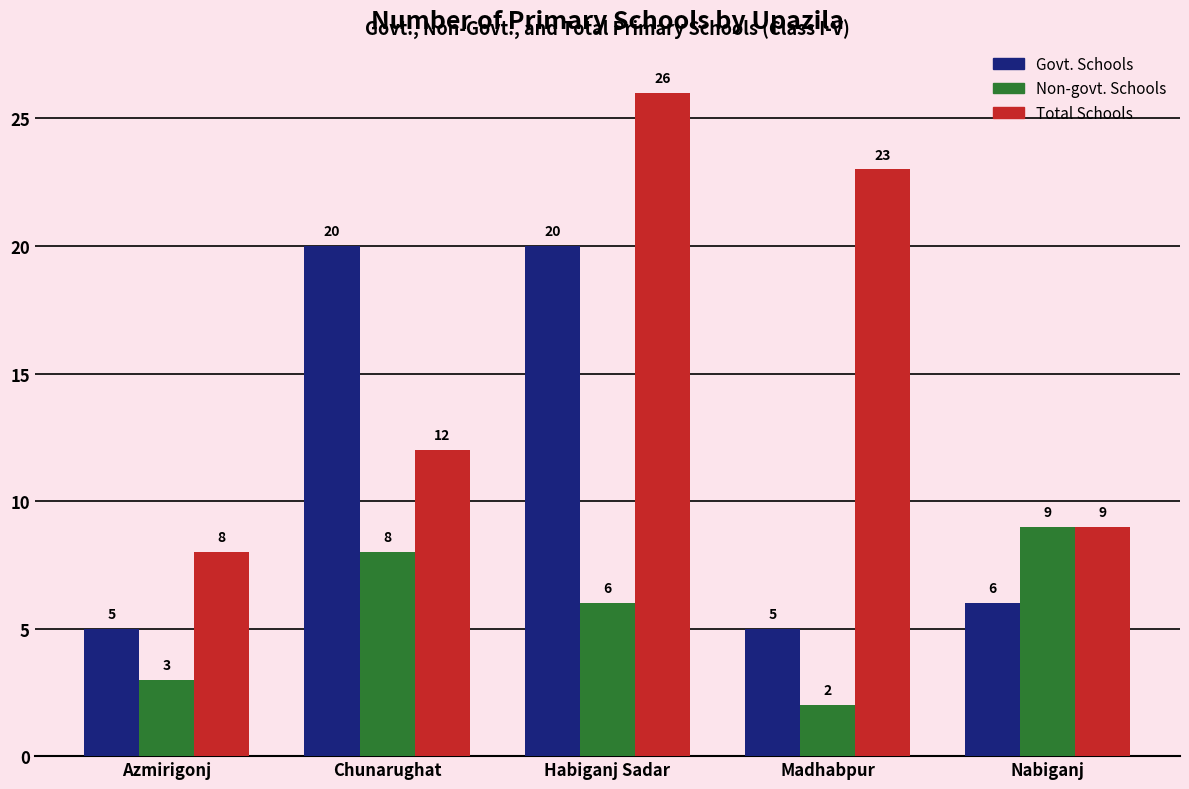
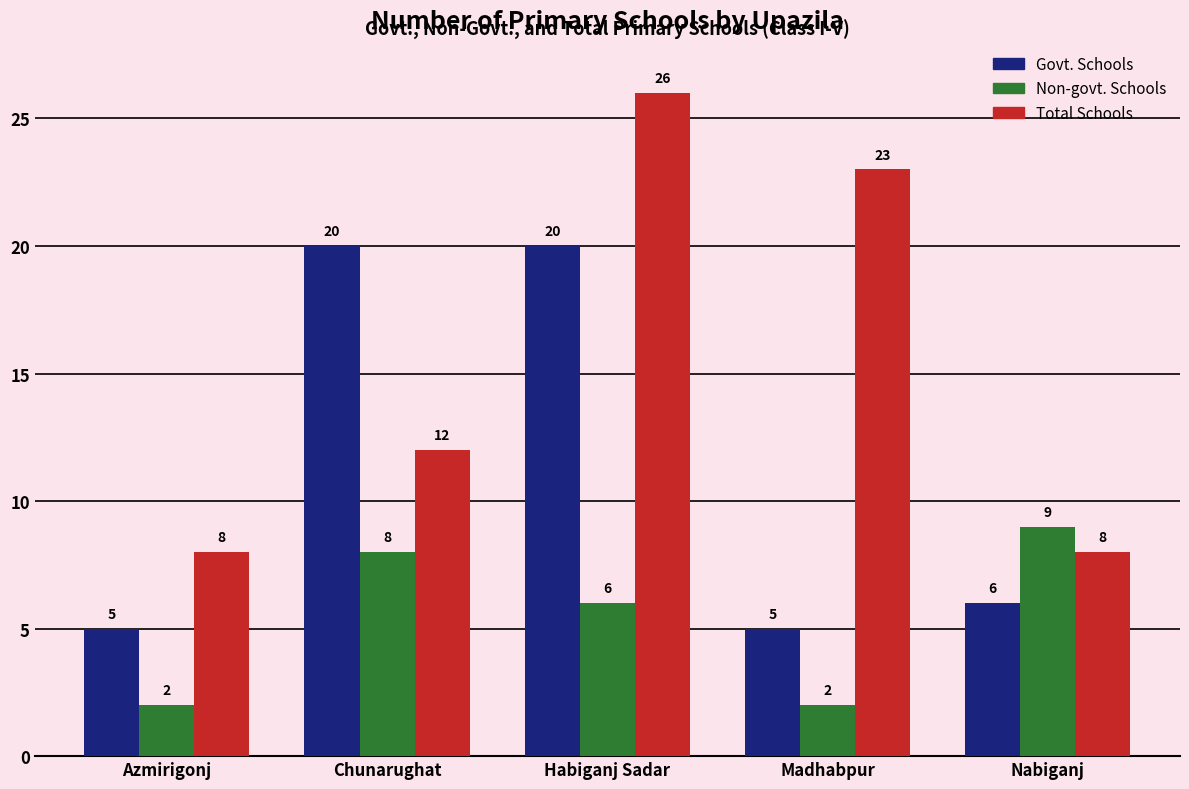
  {
    "Govt. Schools": {
      "Azmirigonj": 5,
      "Chunarughat": 20,
      "Habiganj Sadar": 20,
      "Madhabpur": 5,
      "Nabiganj": 6
    },
    "Non-govt. Schools": {
-     "Azmirigonj": 3,
+     "Azmirigonj": 2,
      "Chunarughat": 8,
      "Habiganj Sadar": 6,
      "Madhabpur": 2,
      "Nabiganj": 9
    },
    "Total Schools": {
      "Azmirigonj": 8,
      "Chunarughat": 12,
      "Habiganj Sadar": 26,
      "Madhabpur": 23,
-     "Nabiganj": 9
+     "Nabiganj": 8
    }
  }
